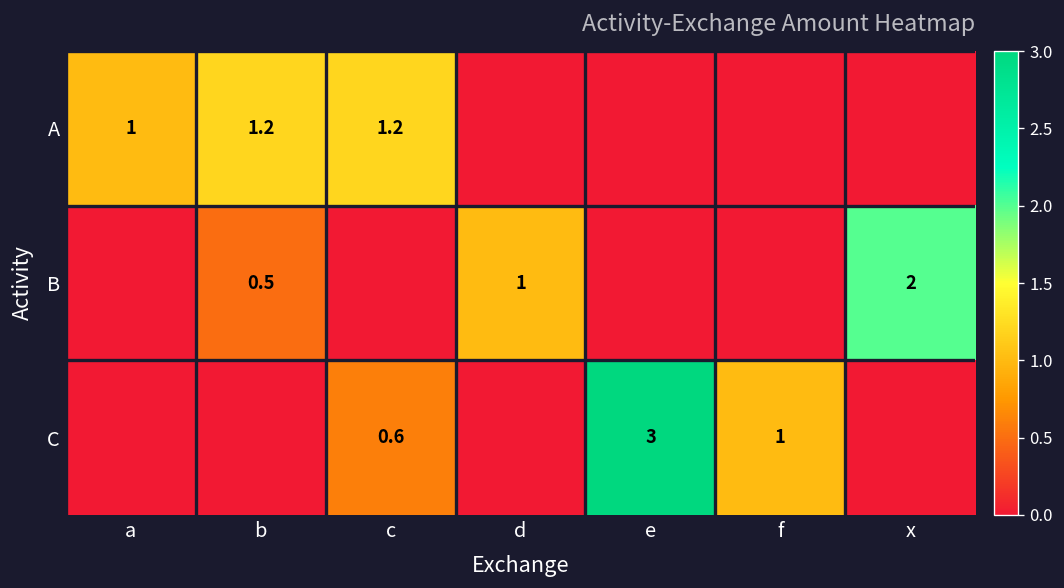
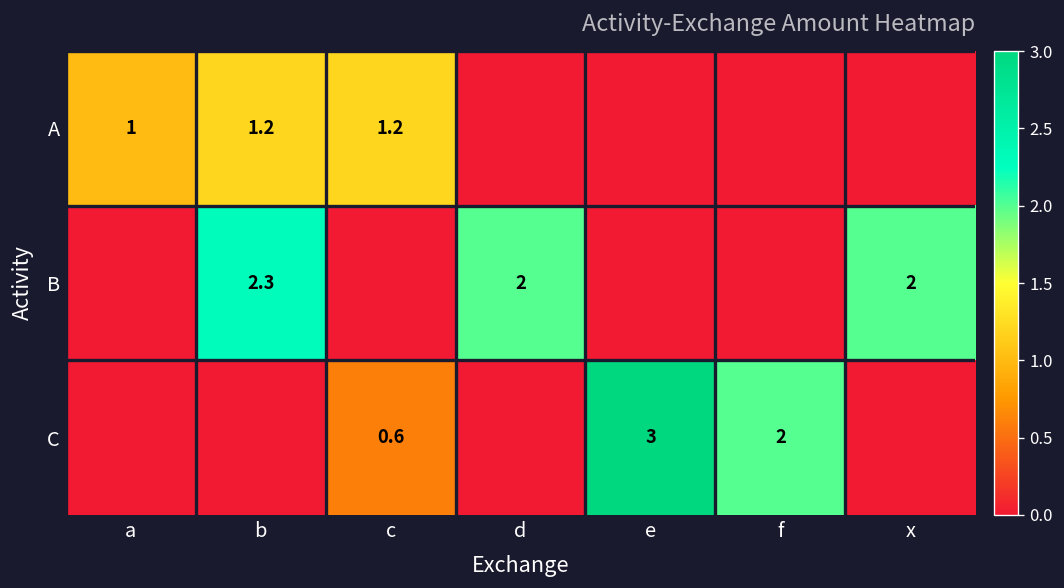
  {
    "A": {
      "a": 1,
      "b": 1.2,
      "c": 1.2
    },
    "B": {
-     "b": 0.5,
-     "d": 1,
+     "b": 2.3,
+     "d": 2,
      "x": 2
    },
    "C": {
      "c": 0.6,
      "e": 3,
-     "f": 1
+     "f": 2
    }
  }
